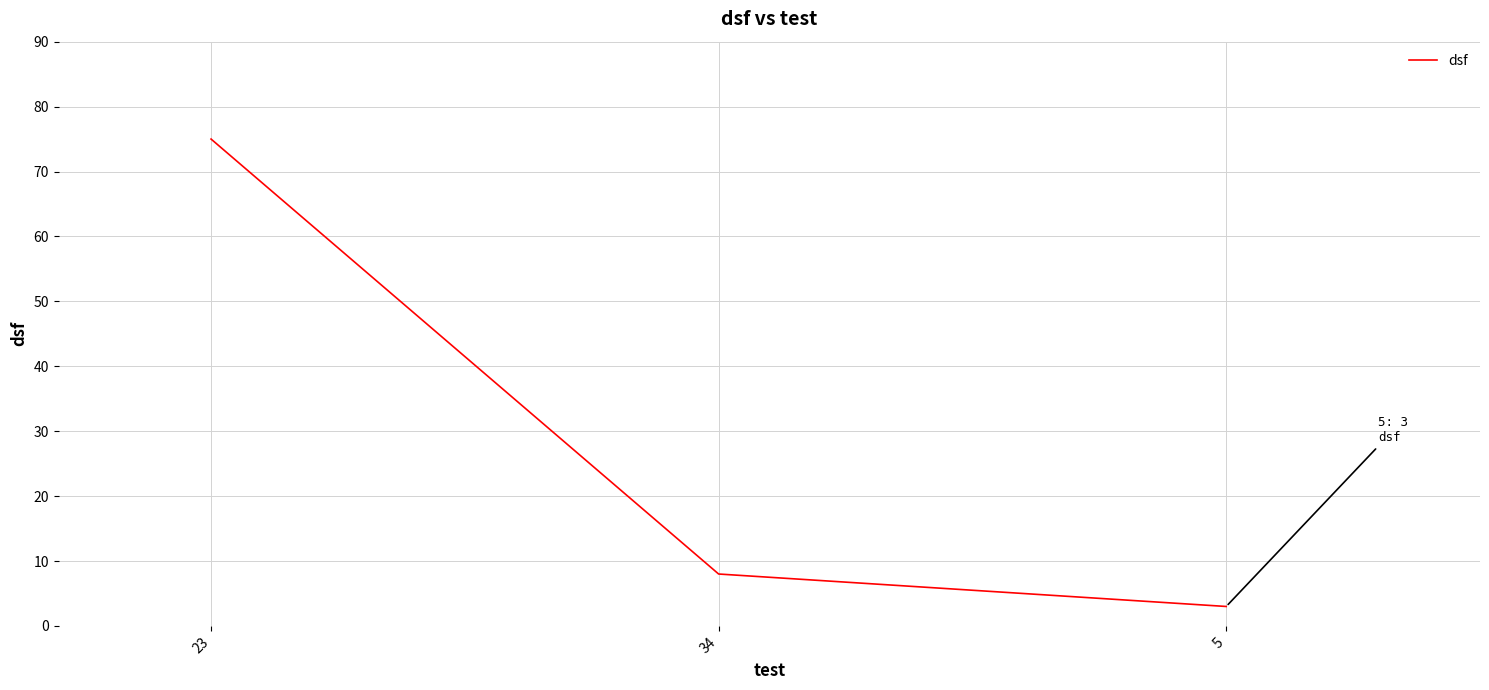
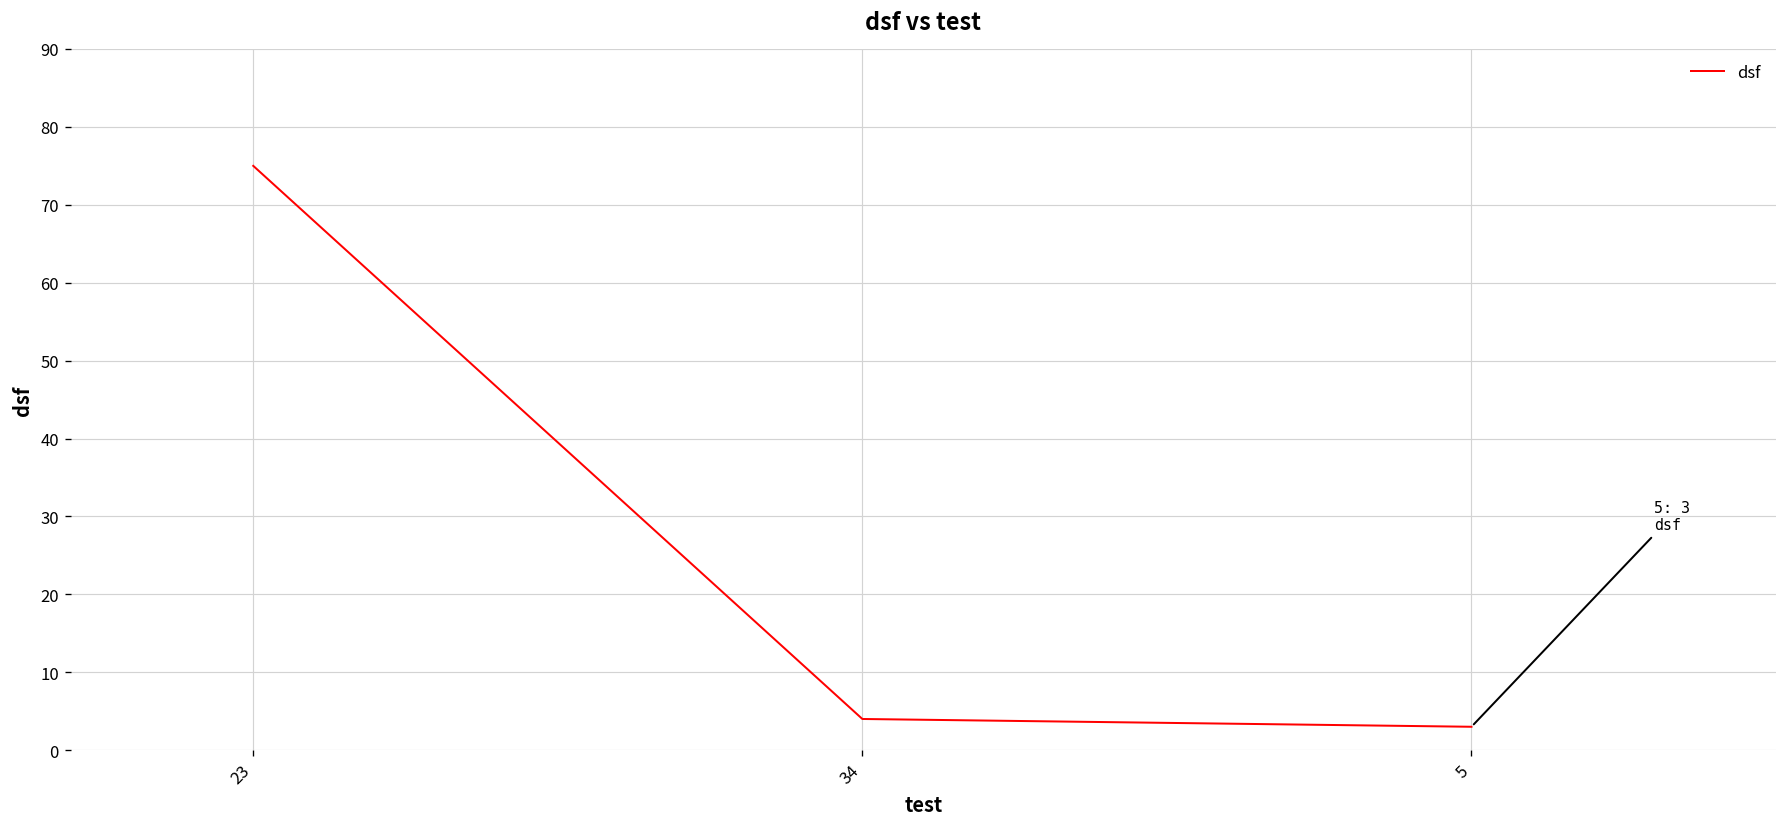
  {
    "23": 75,
-   "34": 8
+   "34": 4
  }
